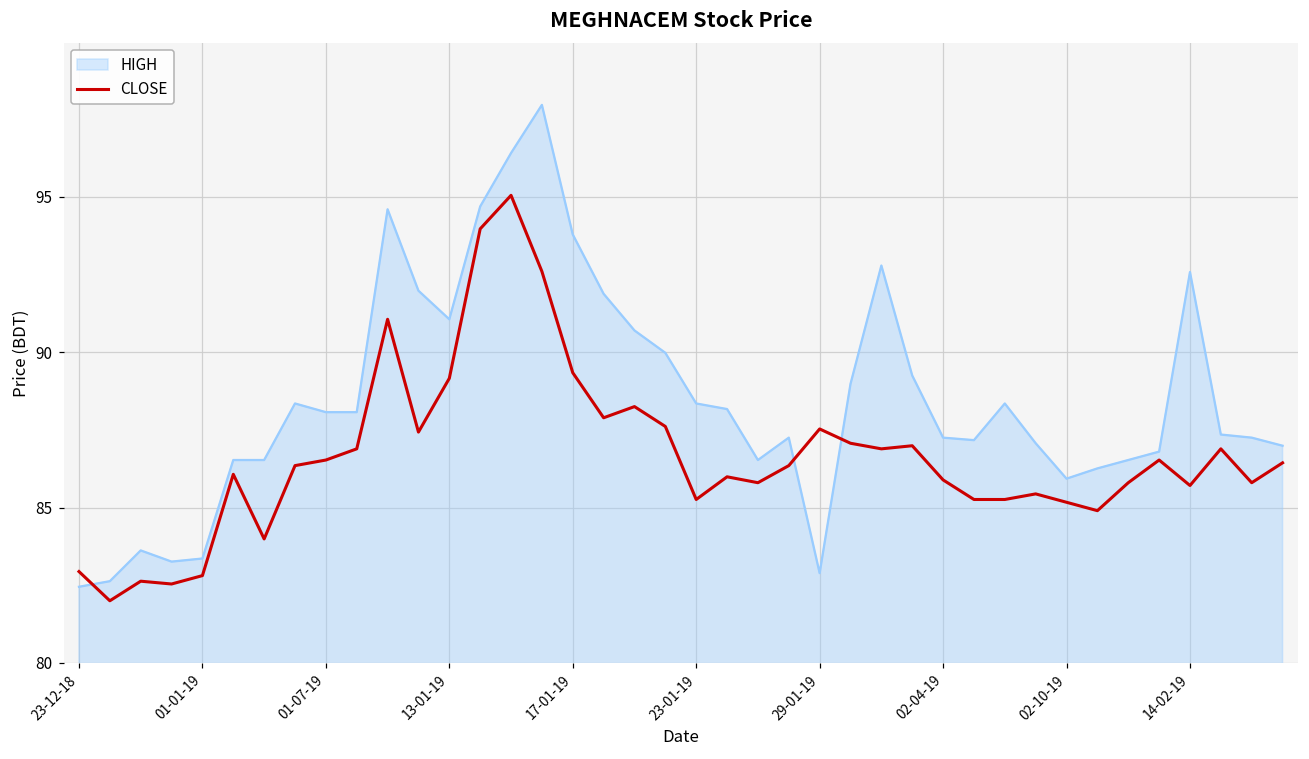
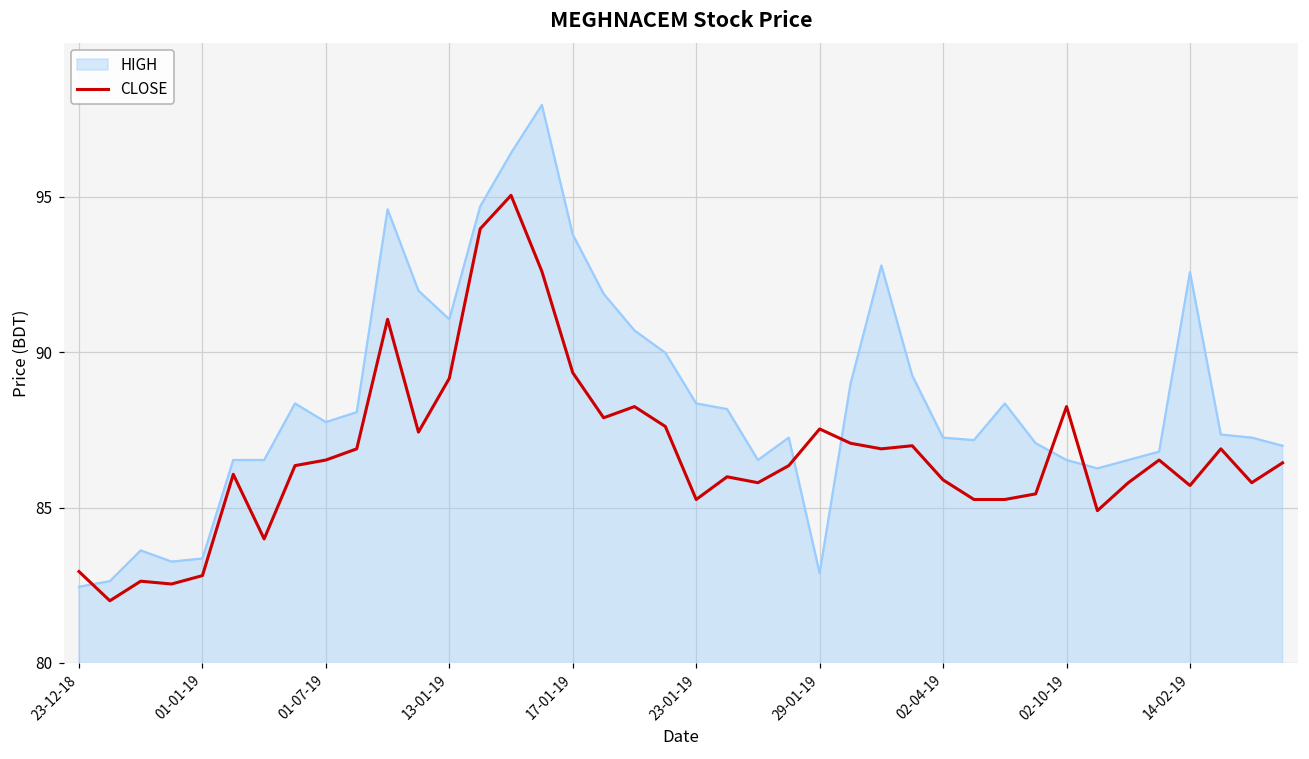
  {
    "HIGH": {
      "23-12-18": 82.5,
      "01-01-19": 83.4,
-     "01-07-19": 88.1,
+     "01-07-19": 87.8,
      "13-01-19": 91.1,
      "17-01-19": 93.8,
      "23-01-19": 88.4,
      "29-01-19": 82.9,
      "02-04-19": 87.3,
-     "02-10-19": 85.9,
+     "02-10-19": 86.5,
      "14-02-19": 92.6
    },
    "CLOSE": {
      "23-12-18": 82.9,
      "01-01-19": 82.8,
      "01-07-19": 86.5,
      "13-01-19": 89.2,
      "17-01-19": 89.3,
      "23-01-19": 85.3,
      "29-01-19": 87.5,
      "02-04-19": 85.9,
-     "02-10-19": 85.2,
+     "02-10-19": 88.3,
      "14-02-19": 85.7
    }
  }
